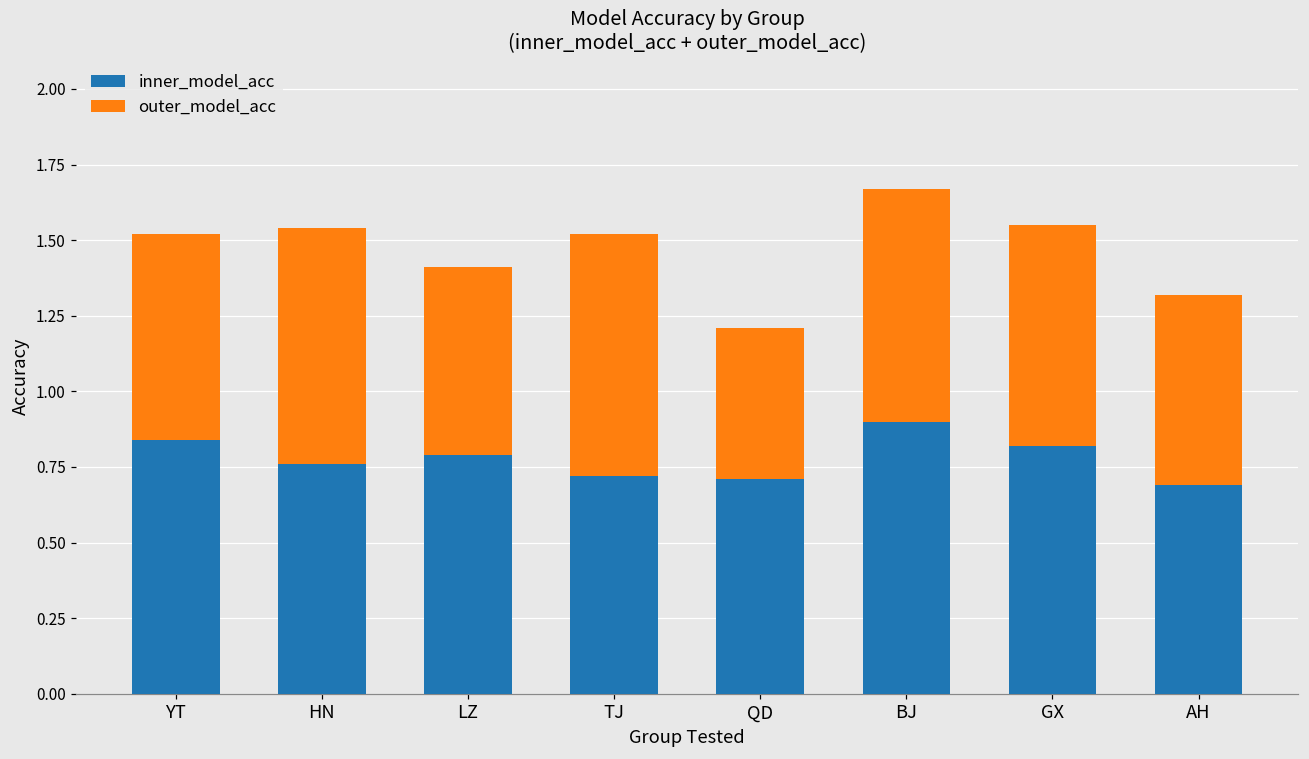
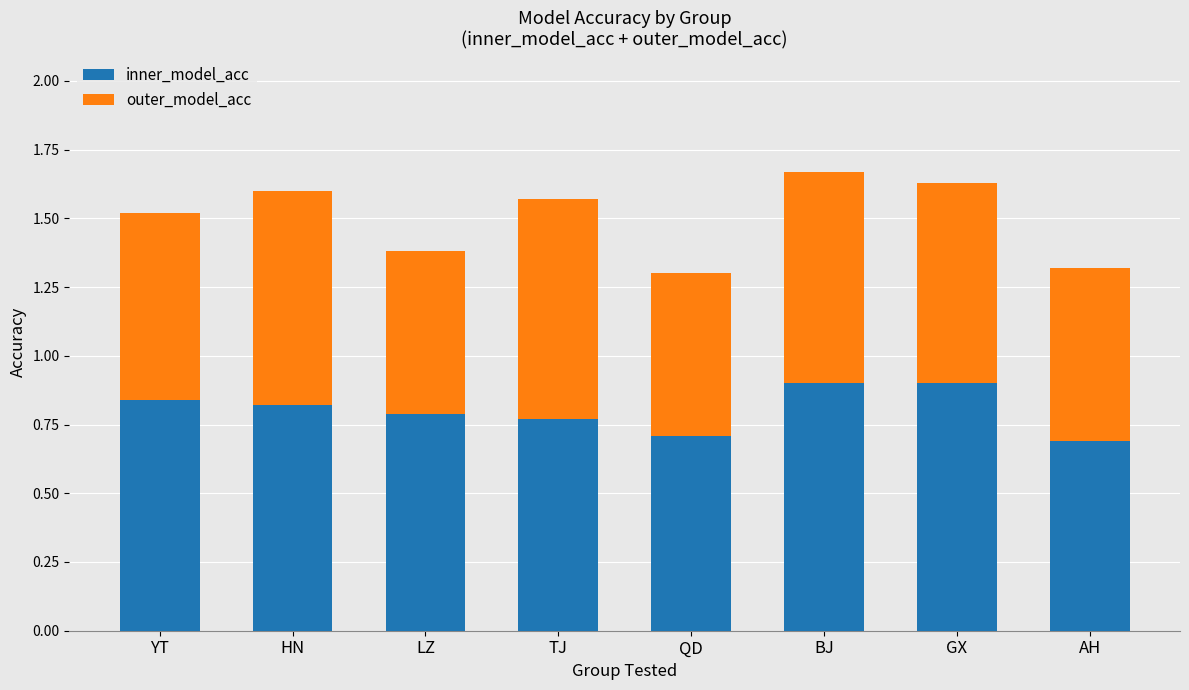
  {
    "inner_model_acc": {
      "YT": 0.84,
-     "HN": 0.76,
+     "HN": 0.82,
      "LZ": 0.79,
-     "TJ": 0.72,
+     "TJ": 0.77,
      "QD": 0.71,
      "BJ": 0.90,
-     "GX": 0.82,
+     "GX": 0.90,
      "AH": 0.69
    },
    "outer_model_acc": {
      "YT": 0.68,
      "HN": 0.78,
-     "LZ": 0.62,
+     "LZ": 0.59,
      "TJ": 0.80,
-     "QD": 0.50,
+     "QD": 0.59,
      "BJ": 0.77,
      "GX": 0.73,
      "AH": 0.63
    }
  }
